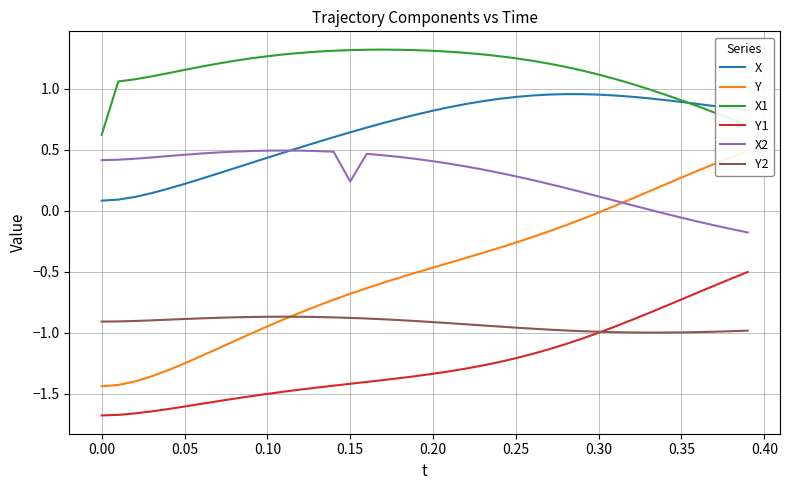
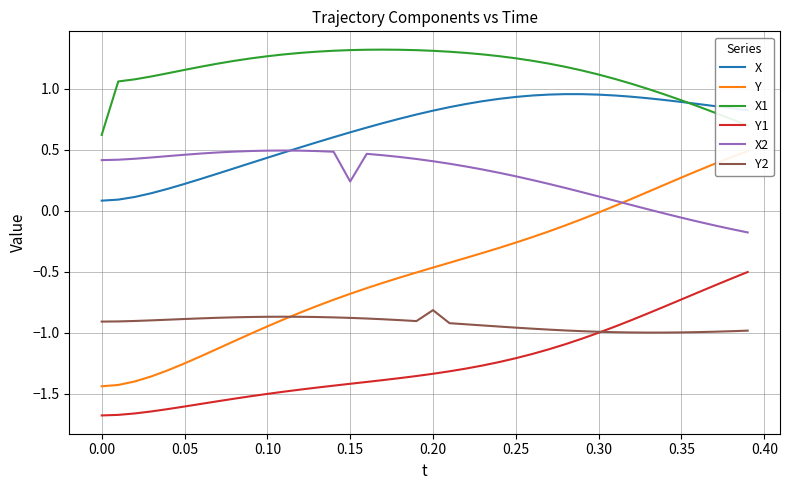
  {
    "X": {
      "0.00": 0.08,
      "0.05": 0.22,
      "0.10": 0.43,
      "0.15": 0.64,
      "0.20": 0.82,
      "0.25": 0.93,
      "0.30": 0.95
    },
    "Y": {
      "0.00": -1.44,
      "0.05": -1.25,
      "0.10": -0.95,
      "0.15": -0.68,
      "0.20": -0.47,
      "0.25": -0.26,
      "0.30": -0.01,
      "0.35": 0.27
    },
    "X1": {
      "0.00": 0.62,
      "0.05": 1.16,
      "0.10": 1.27,
      "0.15": 1.32,
      "0.20": 1.31,
      "0.25": 1.25,
      "0.30": 1.12
    },
    "Y1": {
      "0.00": -1.68,
      "0.05": -1.61,
      "0.10": -1.50,
      "0.15": -1.42,
      "0.20": -1.34,
      "0.25": -1.21,
      "0.35": -0.73
    },
    "X2": {
      "0.00": 0.42,
      "0.05": 0.46,
      "0.10": 0.49,
      "0.15": 0.24,
      "0.20": 0.41,
      "0.25": 0.28,
      "0.30": 0.12,
      "0.35": -0.06
    },
    "Y2": {
      "0.00": -0.91,
      "0.05": -0.89,
      "0.10": -0.87,
      "0.15": -0.88,
-     "0.20": -0.91,
+     "0.20": -0.82,
      "0.25": -0.96,
      "0.35": -1.00
    }
  }
